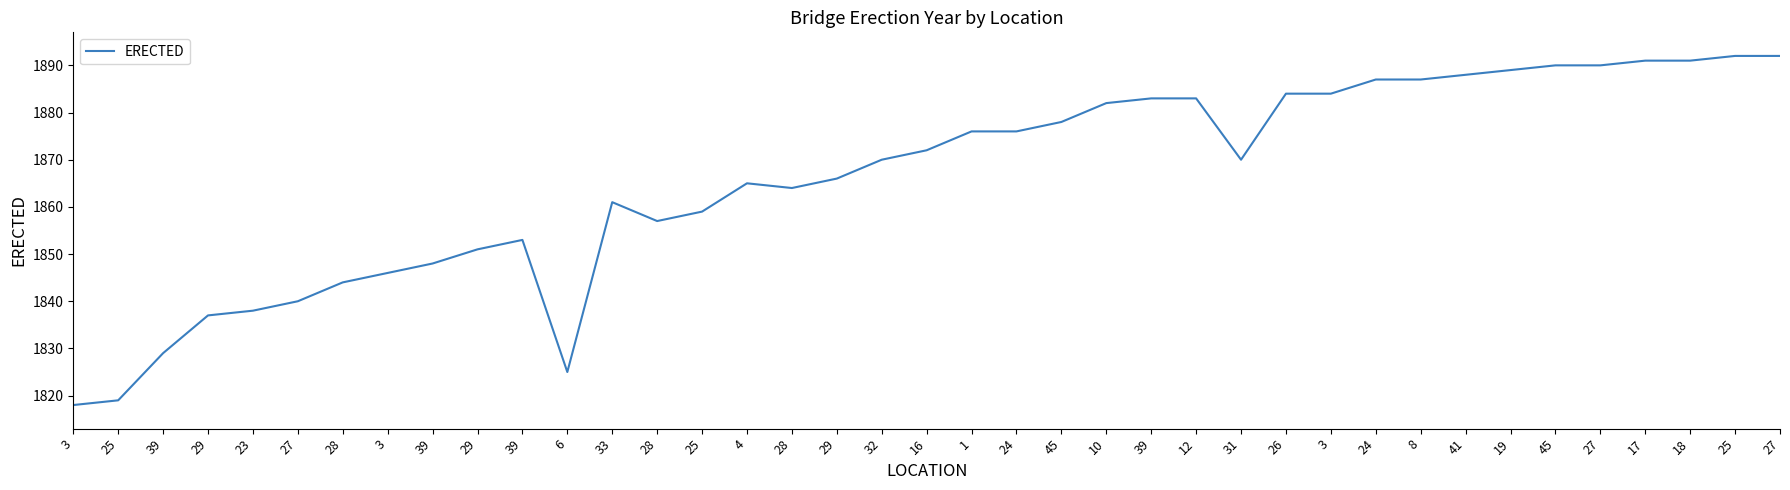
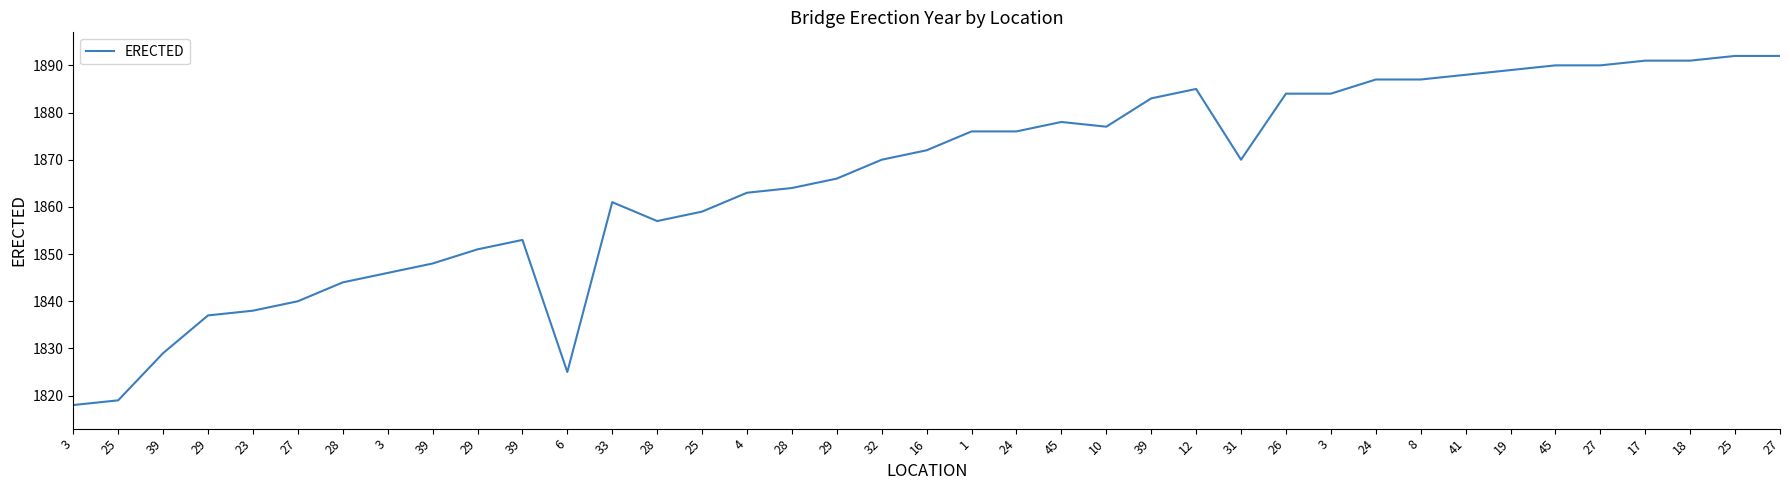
  {
    "23": 1838,
    "6": 1825,
    "33": 1861,
-   "4": 1865,
+   "4": 1863,
    "32": 1870,
    "16": 1872,
    "1": 1876,
-   "10": 1882,
-   "12": 1883,
+   "10": 1877,
+   "12": 1885,
    "31": 1870,
    "26": 1884,
    "8": 1887,
    "41": 1888,
    "19": 1889,
    "17": 1891,
    "18": 1891
  }
